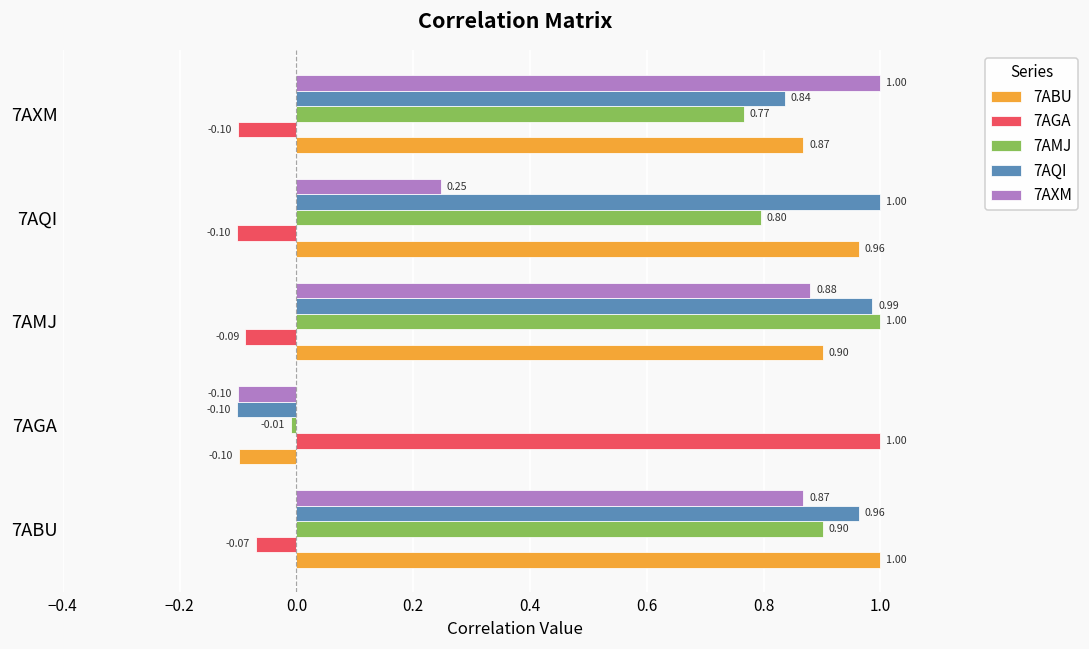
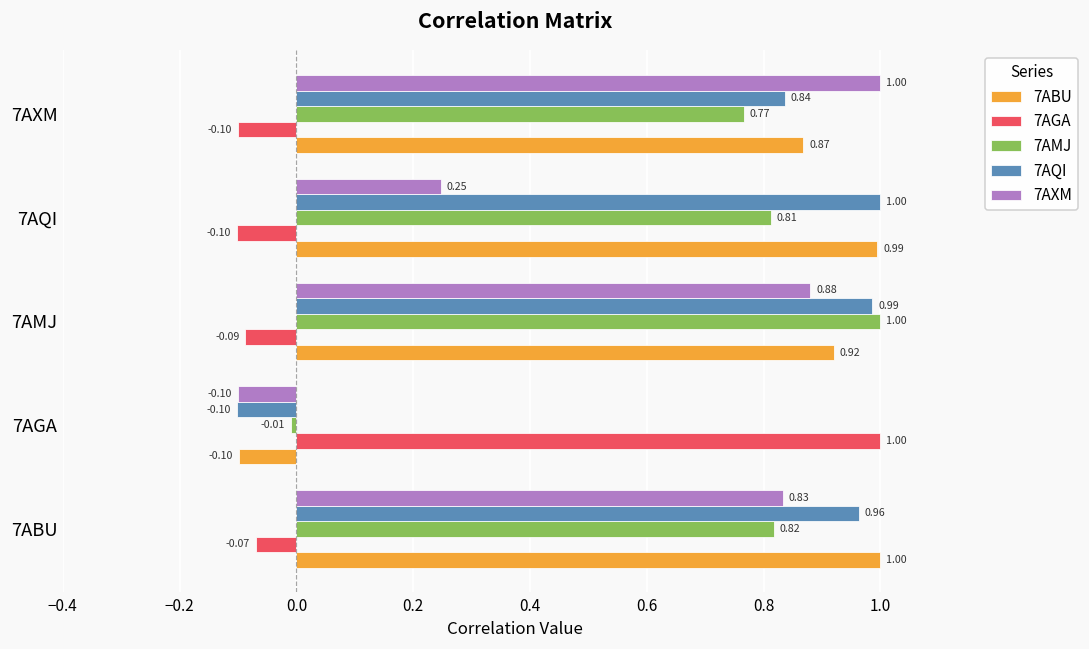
  {
    "7ABU": {
      "7AXM": 0.87,
-     "7AQI": 0.96,
-     "7AMJ": 0.90,
+     "7AQI": 0.99,
+     "7AMJ": 0.92,
      "7AGA": -0.10,
      "7ABU": 1.00
    },
    "7AGA": {
      "7AXM": -0.10,
      "7AQI": -0.10,
      "7AMJ": -0.09,
      "7AGA": 1.00,
      "7ABU": -0.07
    },
    "7AMJ": {
      "7AXM": 0.77,
-     "7AQI": 0.80,
+     "7AQI": 0.81,
      "7AMJ": 1.00,
      "7AGA": -0.01,
-     "7ABU": 0.90
+     "7ABU": 0.82
    },
    "7AQI": {
      "7AXM": 0.84,
      "7AQI": 1.00,
      "7AMJ": 0.99,
      "7AGA": -0.10,
      "7ABU": 0.96
    },
    "7AXM": {
      "7AXM": 1.00,
      "7AQI": 0.25,
      "7AMJ": 0.88,
      "7AGA": -0.10,
-     "7ABU": 0.87
+     "7ABU": 0.83
    }
  }
